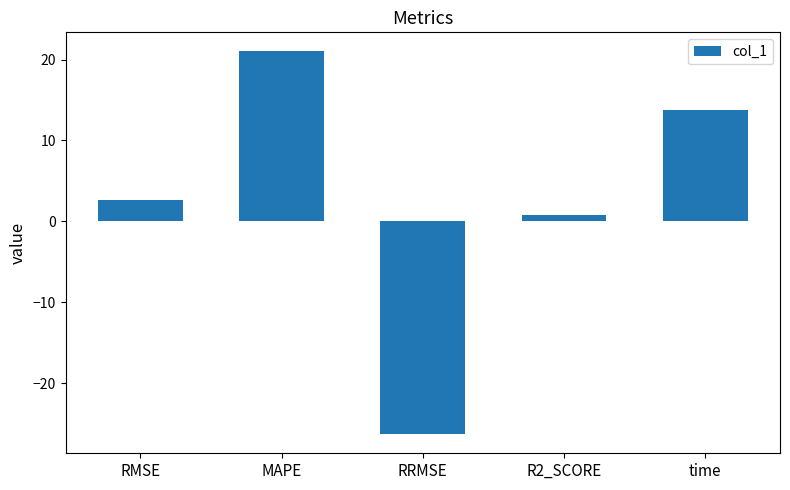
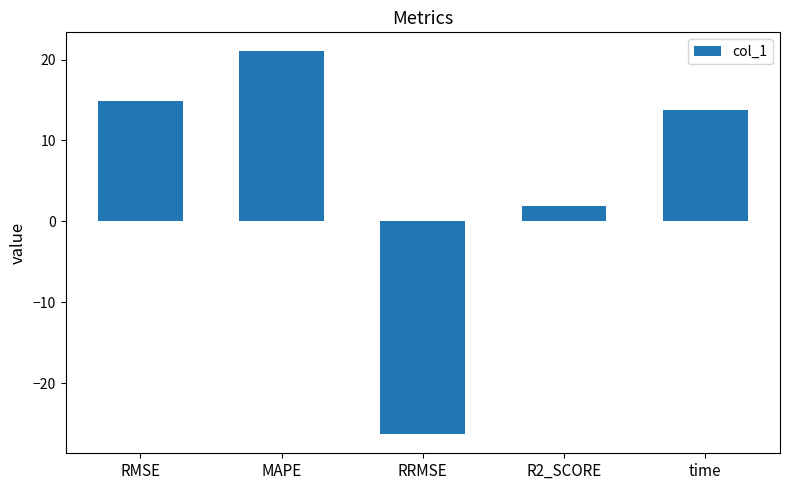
  {
-   "RMSE": 3,
+   "RMSE": 15,
    "MAPE": 21,
    "RRMSE": -26,
-   "R2_SCORE": 1,
+   "R2_SCORE": 2,
    "time": 14
  }
